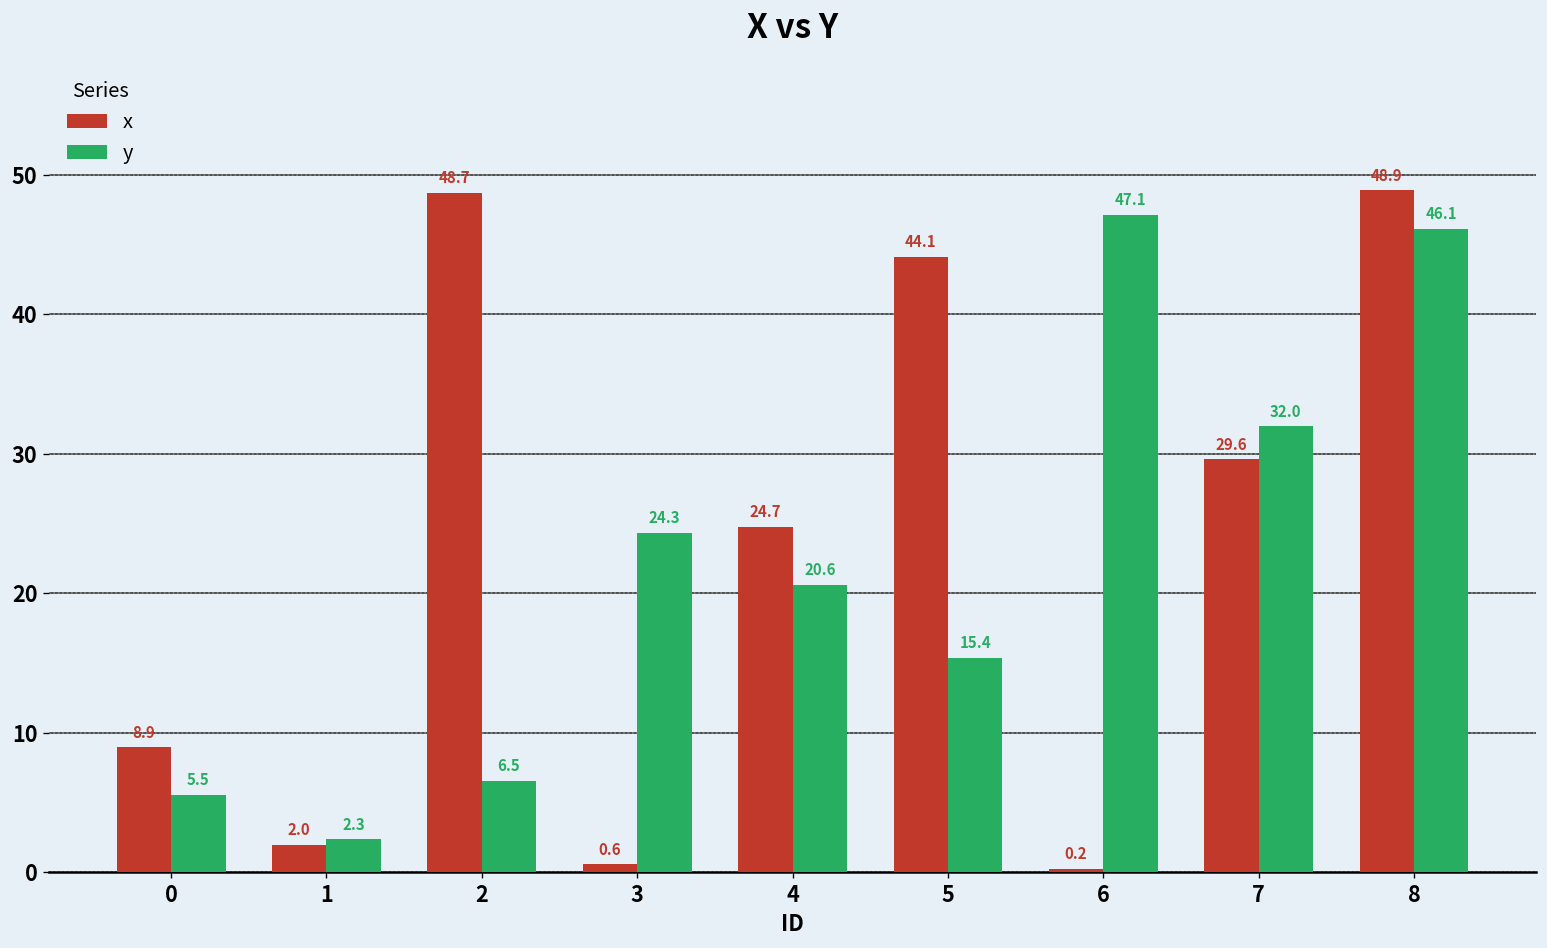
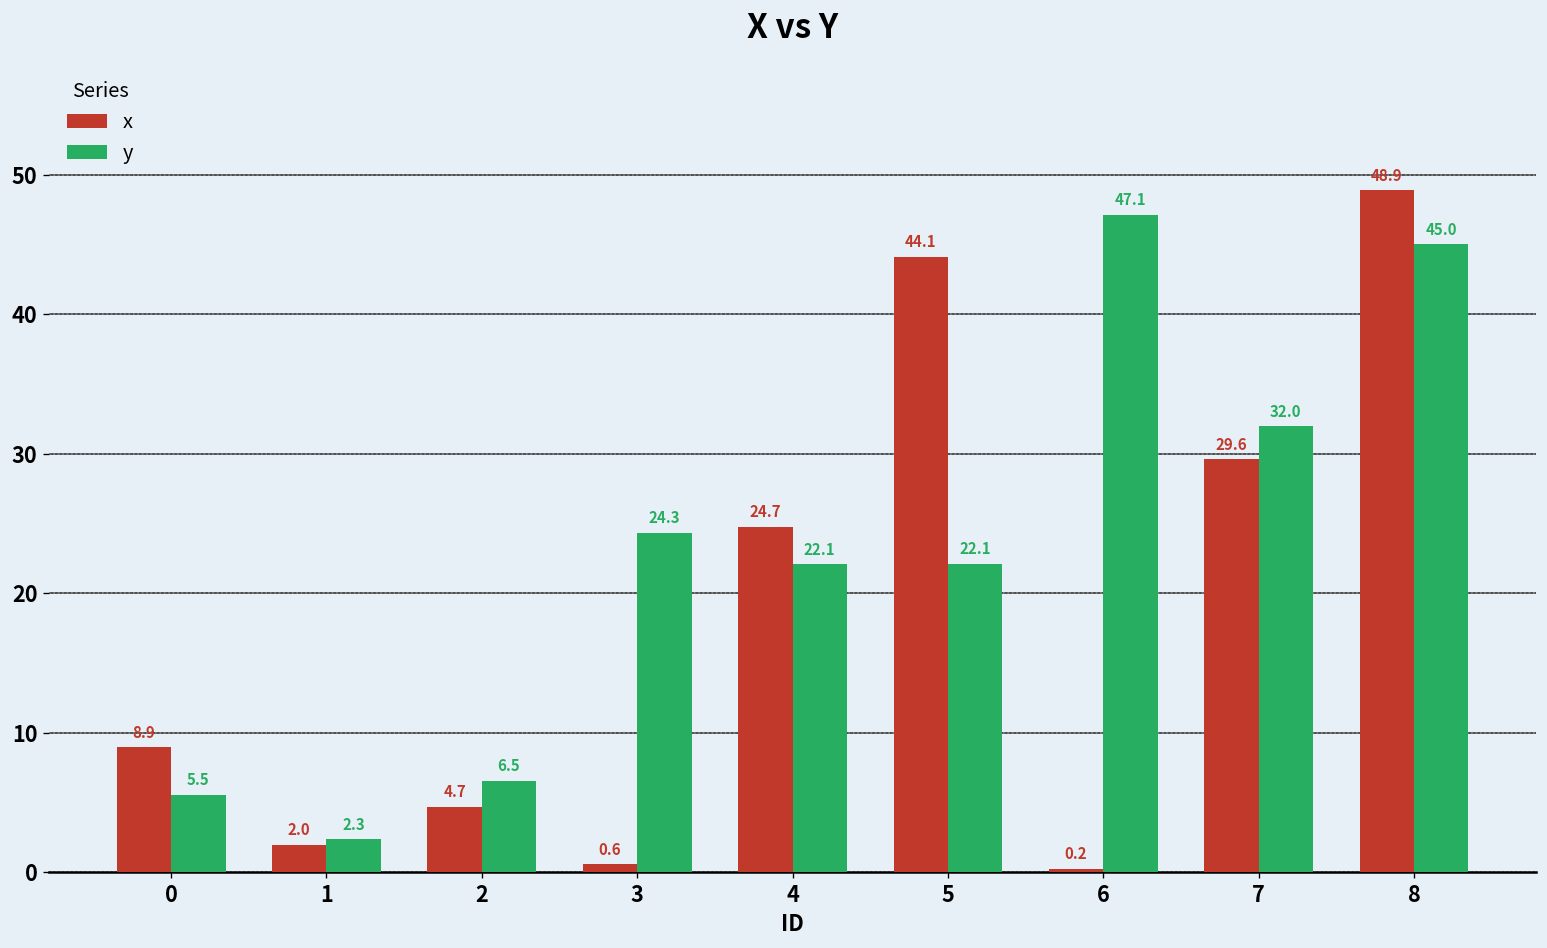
  {
    "x": {
      "0": 8.9,
      "1": 2.0,
-     "2": 48.7,
+     "2": 4.7,
      "3": 0.6,
      "4": 24.7,
      "5": 44.1,
      "6": 0.2,
      "7": 29.6,
      "8": 48.9
    },
    "y": {
      "0": 5.5,
      "1": 2.3,
      "2": 6.5,
      "3": 24.3,
-     "4": 20.6,
-     "5": 15.4,
+     "4": 22.1,
+     "5": 22.1,
      "6": 47.1,
      "7": 32.0,
-     "8": 46.1
+     "8": 45.0
    }
  }
